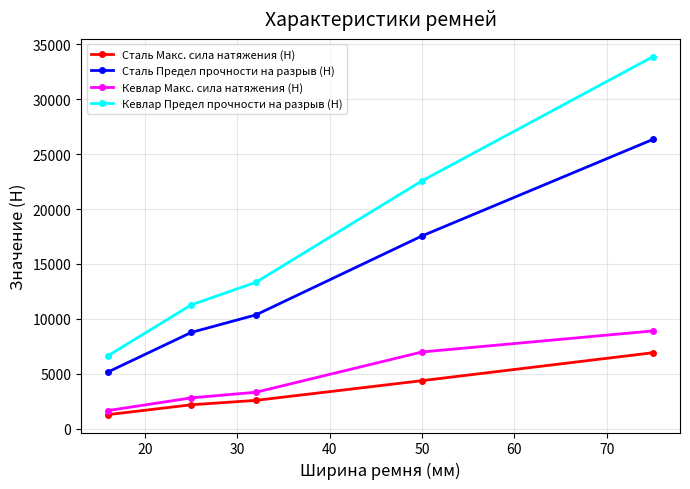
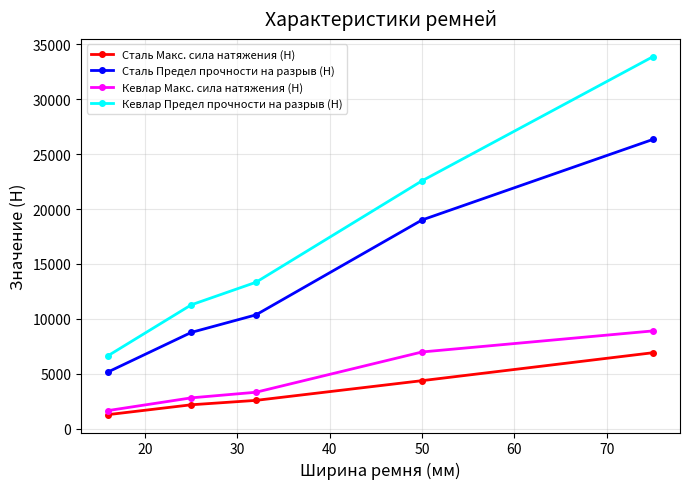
  {
    "Сталь Макс. сила натяжения (Н)": {
      "50": 4400
    },
    "Сталь Предел прочности на разрыв (Н)": {
-     "50": 17600
+     "50": 19000
    },
    "Кевлар Макс. сила натяжения (Н)": {
      "50": 7000
    },
    "Кевлар Предел прочности на разрыв (Н)": {
      "50": 22600
    }
  }
